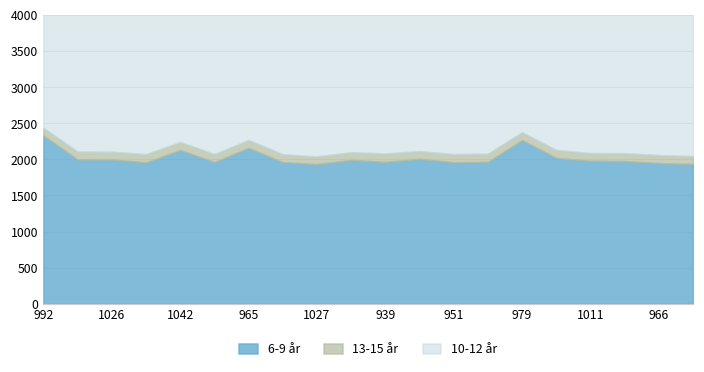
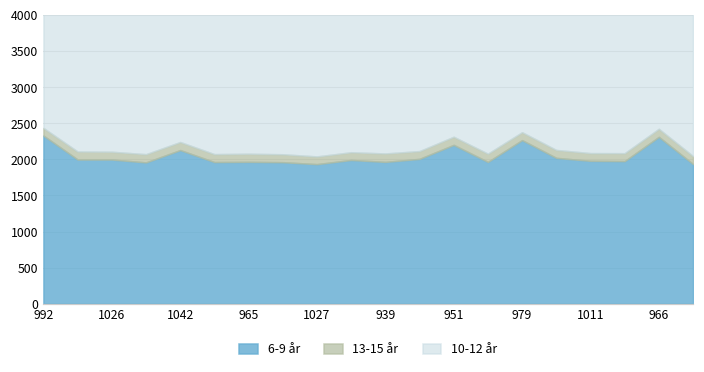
  {
    "6-9 år": {
      "992": 2300,
      "1026": 2000,
      "1042": 2100,
-     "965": 2200,
+     "965": 2000,
      "1027": 1900,
      "939": 2000,
-     "951": 2000,
+     "951": 2200,
      "979": 2300,
      "1011": 2000,
-     "966": 1900
+     "966": 2300
    },
    "13-15 år": {
      "992": 100,
      "1026": 100,
      "1042": 100,
      "965": 100,
      "1027": 100,
      "939": 100,
      "951": 100,
      "979": 100,
      "1011": 100,
      "966": 100
    }
  }
